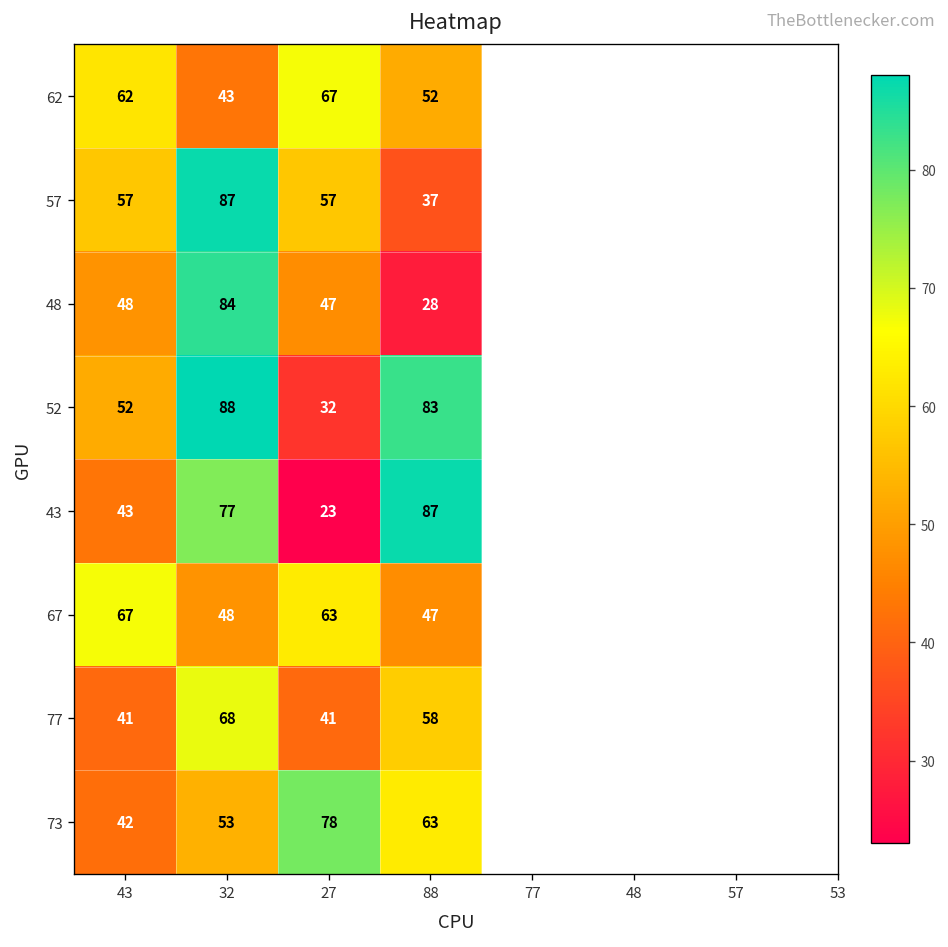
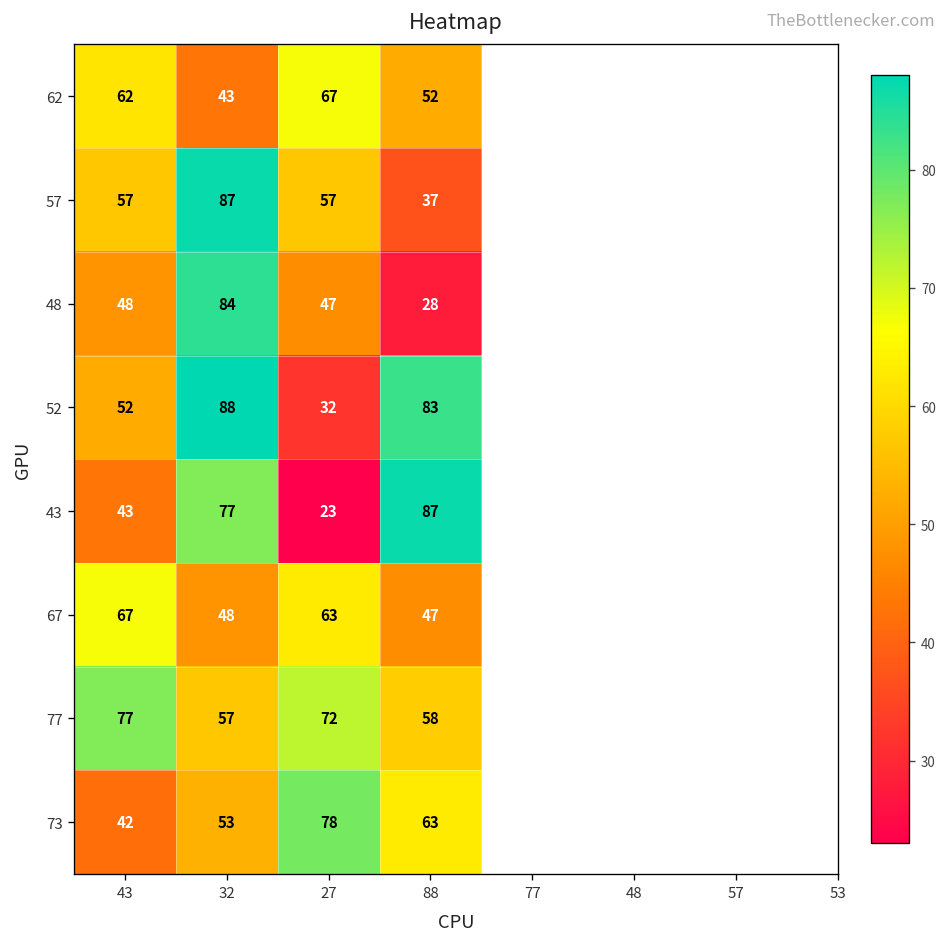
  {
    "62": {
      "43": 62,
      "32": 43,
      "27": 67,
      "88": 52
    },
    "57": {
      "43": 57,
      "32": 87,
      "27": 57,
      "88": 37
    },
    "48": {
      "43": 48,
      "32": 84,
      "27": 47,
      "88": 28
    },
    "52": {
      "43": 52,
      "32": 88,
      "27": 32,
      "88": 83
    },
    "43": {
      "43": 43,
      "32": 77,
      "27": 23,
      "88": 87
    },
    "67": {
      "43": 67,
      "32": 48,
      "27": 63,
      "88": 47
    },
    "77": {
-     "43": 41,
-     "32": 68,
-     "27": 41,
+     "43": 77,
+     "32": 57,
+     "27": 72,
      "88": 58
    },
    "73": {
      "43": 42,
      "32": 53,
      "27": 78,
      "88": 63
    }
  }
